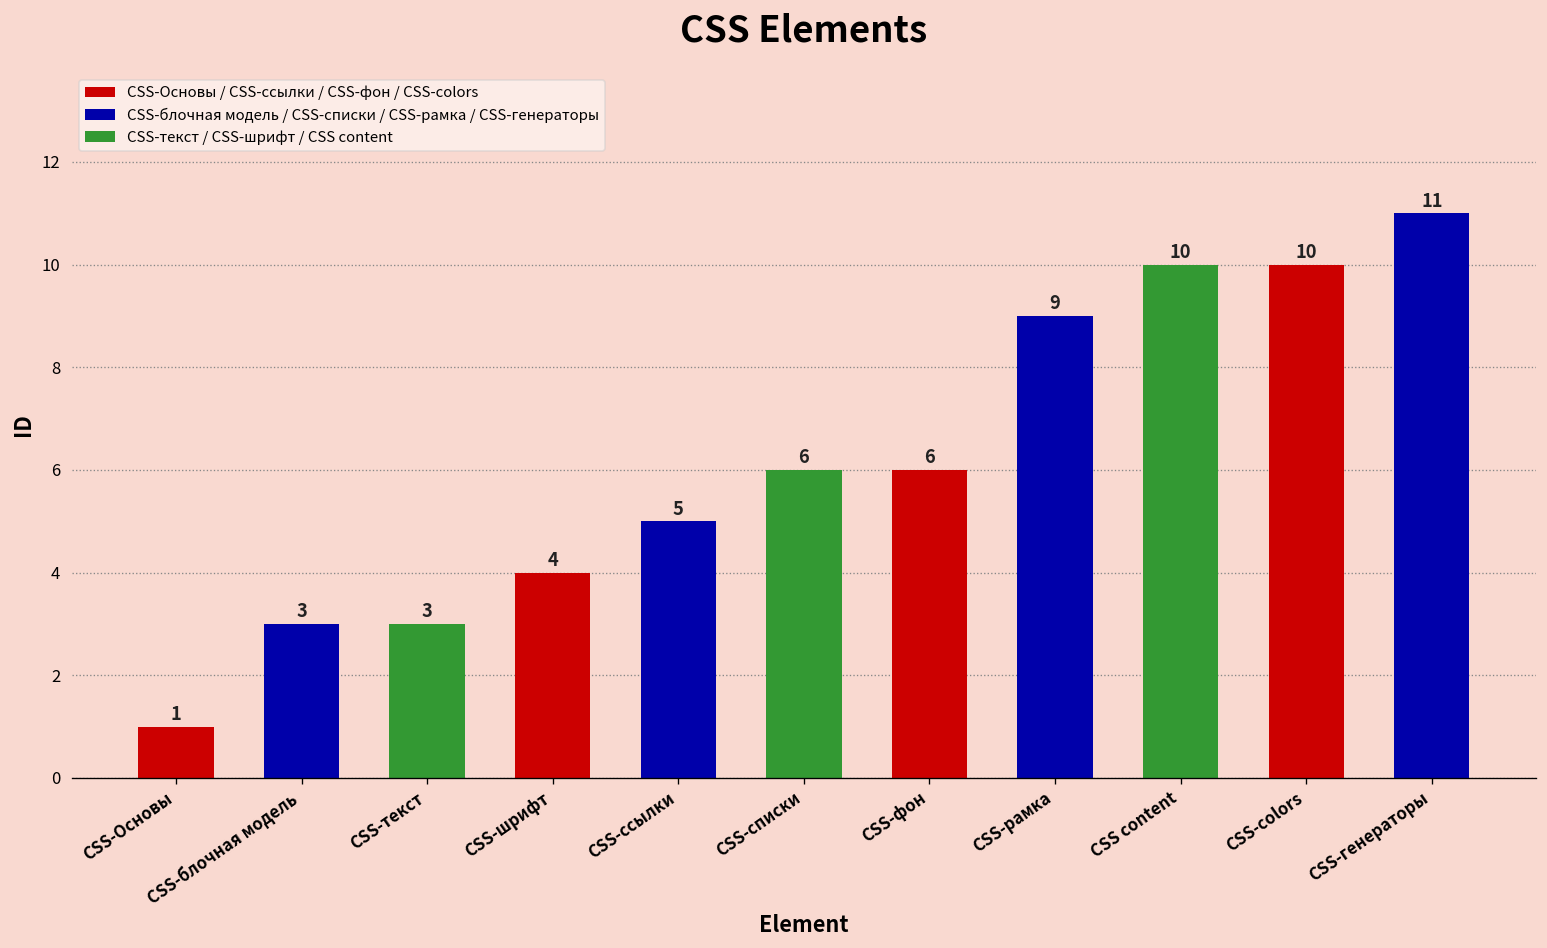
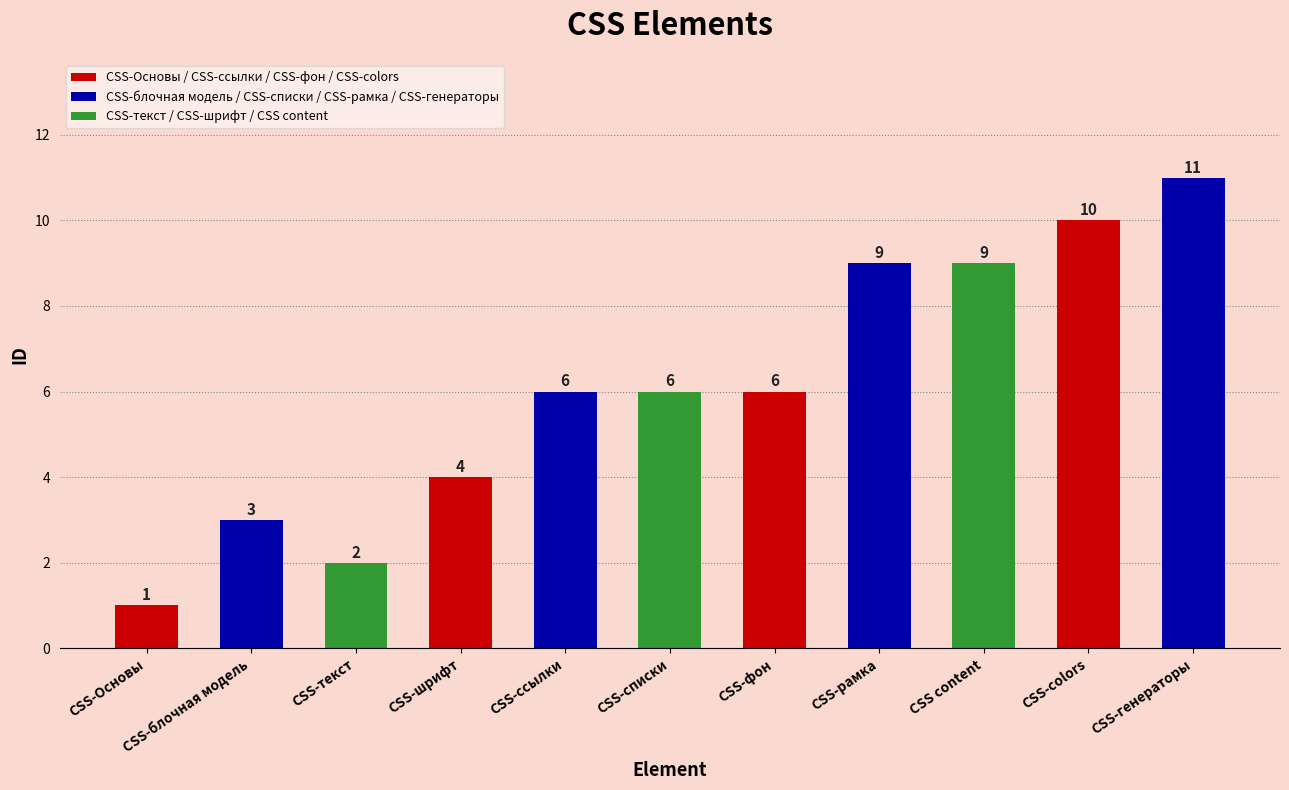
  {
    "CSS-Основы": 1,
    "CSS-блочная модель": 3,
-   "CSS-текст": 3,
+   "CSS-текст": 2,
    "CSS-шрифт": 4,
-   "CSS-ссылки": 5,
+   "CSS-ссылки": 6,
    "CSS-списки": 6,
    "CSS-фон": 6,
    "CSS-рамка": 9,
-   "CSS content": 10,
+   "CSS content": 9,
    "CSS-colors": 10,
    "CSS-генераторы": 11
  }
